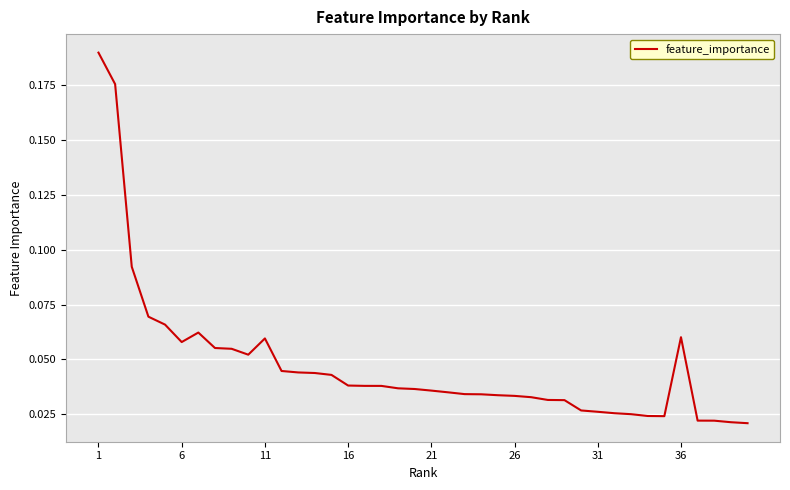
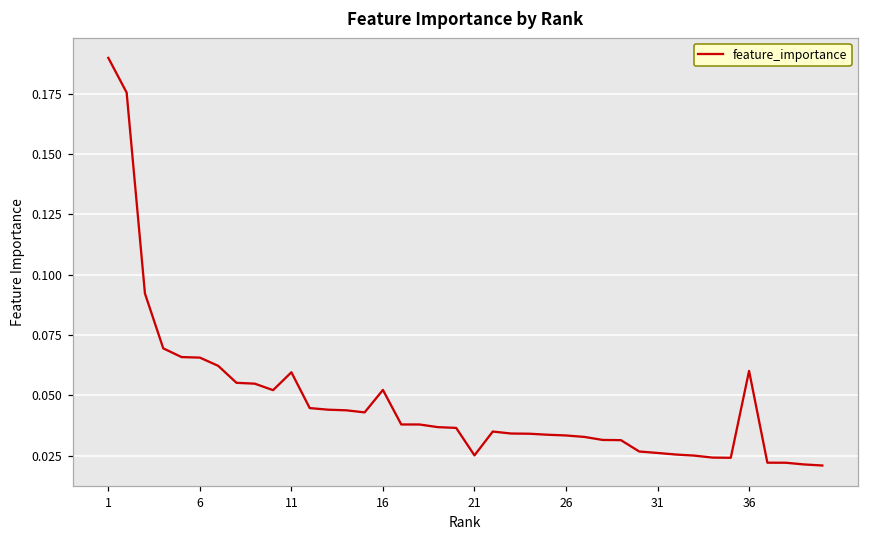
  {
    "1": 0.190,
-   "6": 0.058,
+   "6": 0.066,
    "11": 0.060,
-   "16": 0.038,
-   "21": 0.036,
+   "16": 0.052,
+   "21": 0.025,
    "26": 0.033,
    "31": 0.026,
    "36": 0.060
  }
